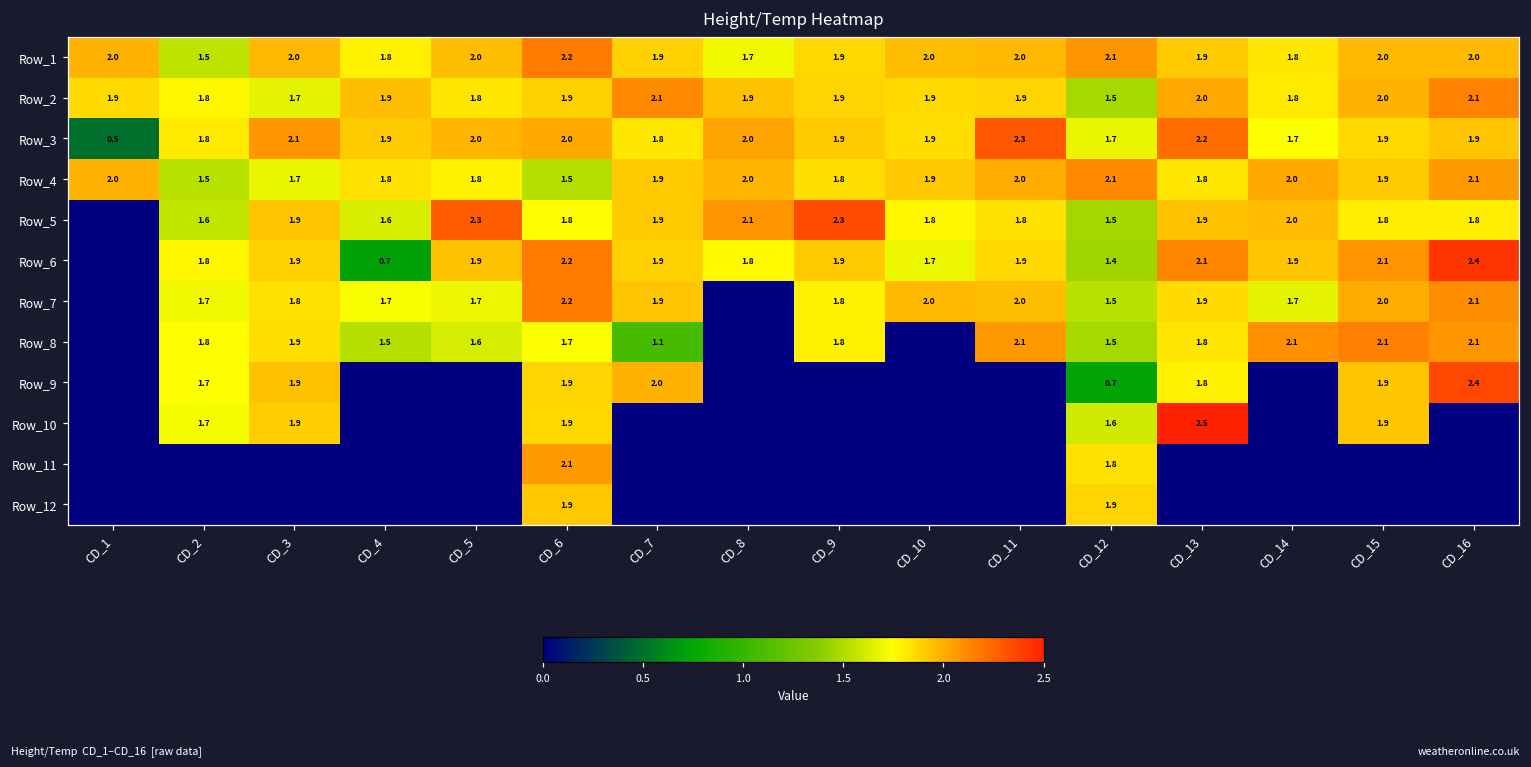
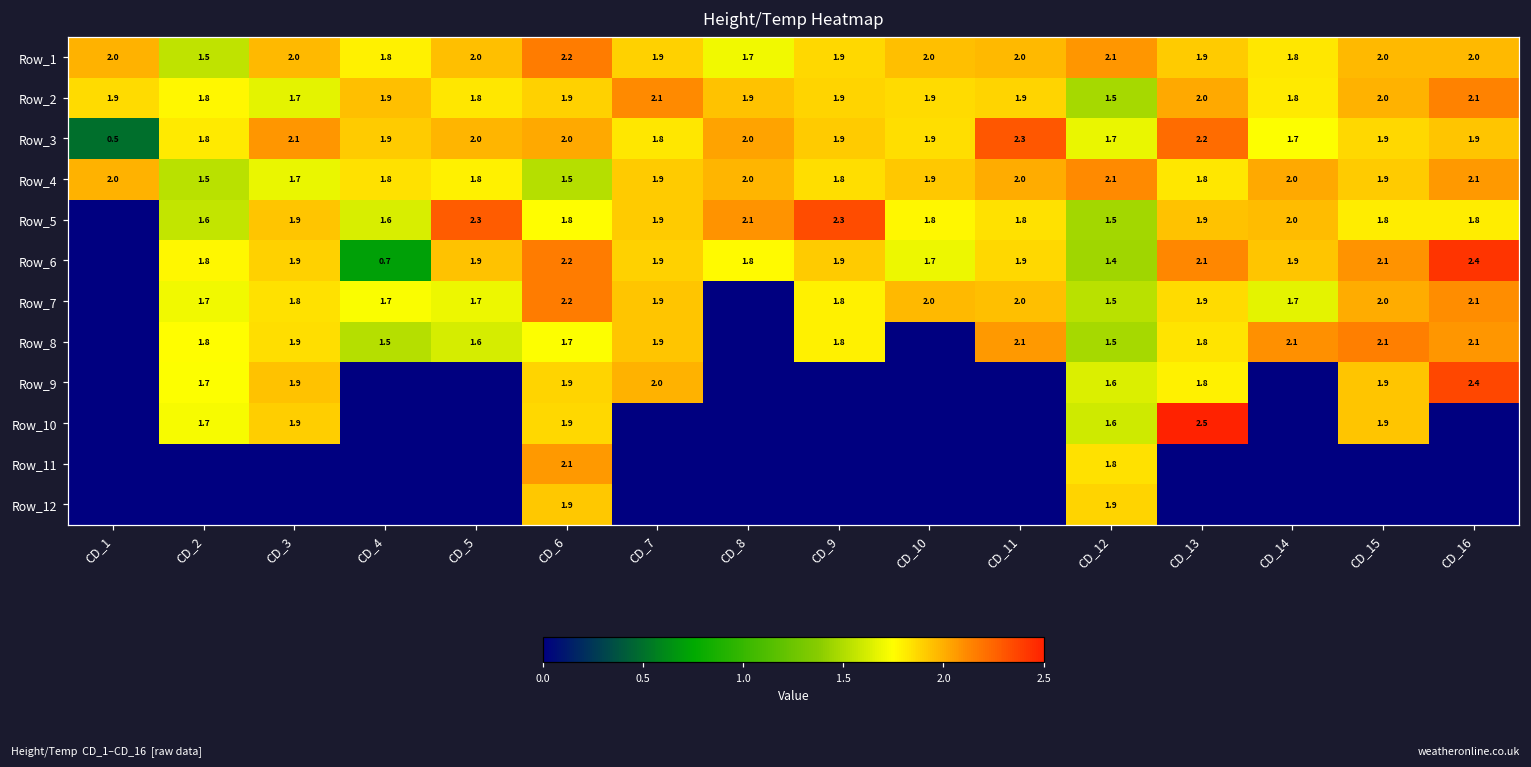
  {
    "Row_1": {
      "CD_1": 2.0,
      "CD_2": 1.5,
      "CD_3": 2.0,
      "CD_4": 1.8,
      "CD_5": 2.0,
      "CD_6": 2.2,
      "CD_7": 1.9,
      "CD_8": 1.7,
      "CD_9": 1.9,
      "CD_10": 2.0,
      "CD_11": 2.0,
      "CD_12": 2.1,
      "CD_13": 1.9,
      "CD_14": 1.8,
      "CD_15": 2.0,
      "CD_16": 2.0
    },
    "Row_2": {
      "CD_1": 1.9,
      "CD_2": 1.8,
      "CD_3": 1.7,
      "CD_4": 1.9,
      "CD_5": 1.8,
      "CD_6": 1.9,
      "CD_7": 2.1,
      "CD_8": 1.9,
      "CD_9": 1.9,
      "CD_10": 1.9,
      "CD_11": 1.9,
      "CD_12": 1.5,
      "CD_13": 2.0,
      "CD_14": 1.8,
      "CD_15": 2.0,
      "CD_16": 2.1
    },
    "Row_3": {
      "CD_1": 0.5,
      "CD_2": 1.8,
      "CD_3": 2.1,
      "CD_4": 1.9,
      "CD_5": 2.0,
      "CD_6": 2.0,
      "CD_7": 1.8,
      "CD_8": 2.0,
      "CD_9": 1.9,
      "CD_10": 1.9,
      "CD_11": 2.3,
      "CD_12": 1.7,
      "CD_13": 2.2,
      "CD_14": 1.7,
      "CD_15": 1.9,
      "CD_16": 1.9
    },
    "Row_4": {
      "CD_1": 2.0,
      "CD_2": 1.5,
      "CD_3": 1.7,
      "CD_4": 1.8,
      "CD_5": 1.8,
      "CD_6": 1.5,
      "CD_7": 1.9,
      "CD_8": 2.0,
      "CD_9": 1.8,
      "CD_10": 1.9,
      "CD_11": 2.0,
      "CD_12": 2.1,
      "CD_13": 1.8,
      "CD_14": 2.0,
      "CD_15": 1.9,
      "CD_16": 2.1
    },
    "Row_5": {
      "CD_2": 1.6,
      "CD_3": 1.9,
      "CD_4": 1.6,
      "CD_5": 2.3,
      "CD_6": 1.8,
      "CD_7": 1.9,
      "CD_8": 2.1,
      "CD_9": 2.3,
      "CD_10": 1.8,
      "CD_11": 1.8,
      "CD_12": 1.5,
      "CD_13": 1.9,
      "CD_14": 2.0,
      "CD_15": 1.8,
      "CD_16": 1.8
    },
    "Row_6": {
      "CD_2": 1.8,
      "CD_3": 1.9,
      "CD_4": 0.7,
      "CD_5": 1.9,
      "CD_6": 2.2,
      "CD_7": 1.9,
      "CD_8": 1.8,
      "CD_9": 1.9,
      "CD_10": 1.7,
      "CD_11": 1.9,
      "CD_12": 1.4,
      "CD_13": 2.1,
      "CD_14": 1.9,
      "CD_15": 2.1,
      "CD_16": 2.4
    },
    "Row_7": {
      "CD_2": 1.7,
      "CD_3": 1.8,
      "CD_4": 1.7,
      "CD_5": 1.7,
      "CD_6": 2.2,
      "CD_7": 1.9,
      "CD_9": 1.8,
      "CD_10": 2.0,
      "CD_11": 2.0,
      "CD_12": 1.5,
      "CD_13": 1.9,
      "CD_14": 1.7,
      "CD_15": 2.0,
      "CD_16": 2.1
    },
    "Row_8": {
      "CD_2": 1.8,
      "CD_3": 1.9,
      "CD_4": 1.5,
      "CD_5": 1.6,
      "CD_6": 1.7,
-     "CD_7": 1.1,
+     "CD_7": 1.9,
      "CD_9": 1.8,
      "CD_11": 2.1,
      "CD_12": 1.5,
      "CD_13": 1.8,
      "CD_14": 2.1,
      "CD_15": 2.1,
      "CD_16": 2.1
    },
    "Row_9": {
      "CD_2": 1.7,
      "CD_3": 1.9,
      "CD_6": 1.9,
      "CD_7": 2.0,
-     "CD_12": 0.7,
+     "CD_12": 1.6,
      "CD_13": 1.8,
      "CD_15": 1.9,
      "CD_16": 2.4
    },
    "Row_10": {
      "CD_2": 1.7,
      "CD_3": 1.9,
      "CD_6": 1.9,
      "CD_12": 1.6,
      "CD_13": 2.5,
      "CD_15": 1.9
    },
    "Row_11": {
      "CD_6": 2.1,
      "CD_12": 1.8
    },
    "Row_12": {
      "CD_6": 1.9,
      "CD_12": 1.9
    }
  }
